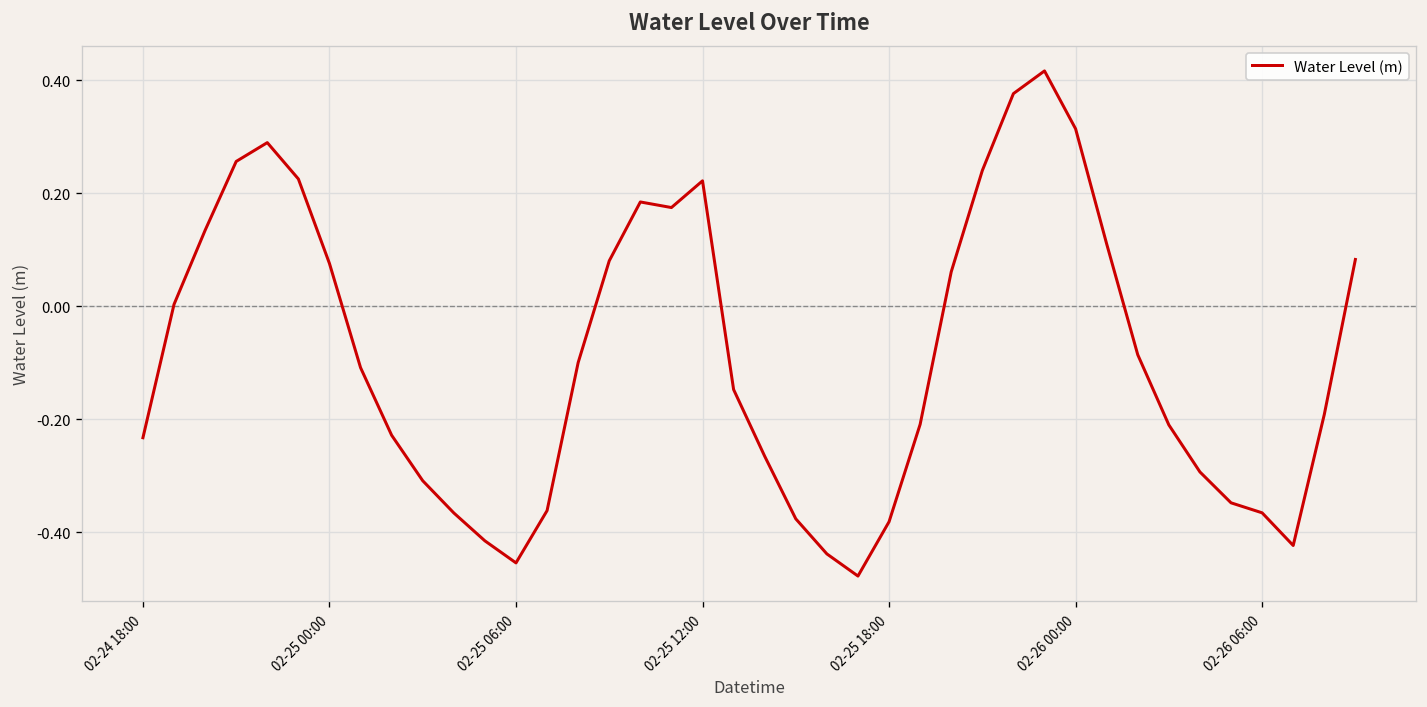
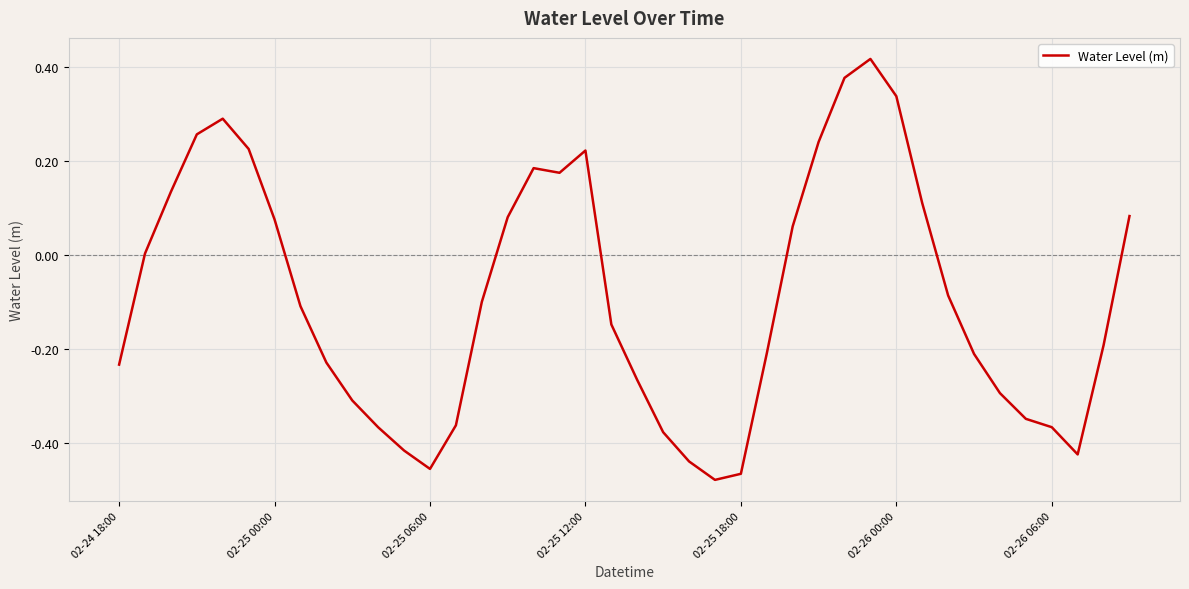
  {
    "02-24 18:00": -0.23,
    "02-25 00:00": 0.08,
    "02-25 06:00": -0.45,
    "02-25 12:00": 0.22,
-   "02-25 18:00": -0.38,
-   "02-26 00:00": 0.31,
+   "02-25 18:00": -0.46,
+   "02-26 00:00": 0.34,
    "02-26 06:00": -0.37
  }
